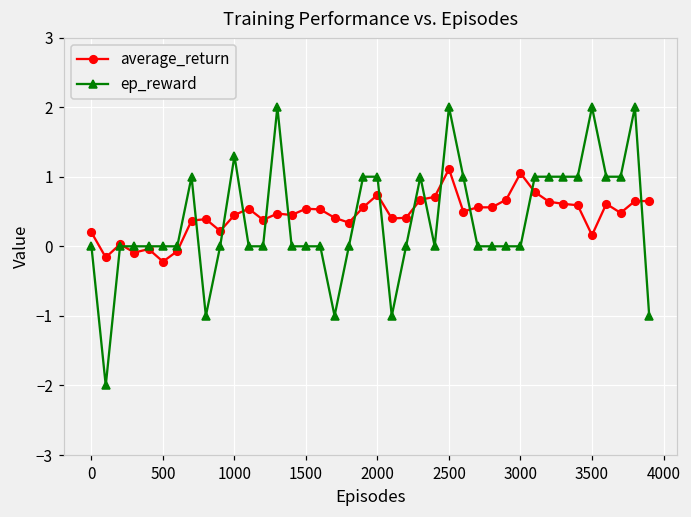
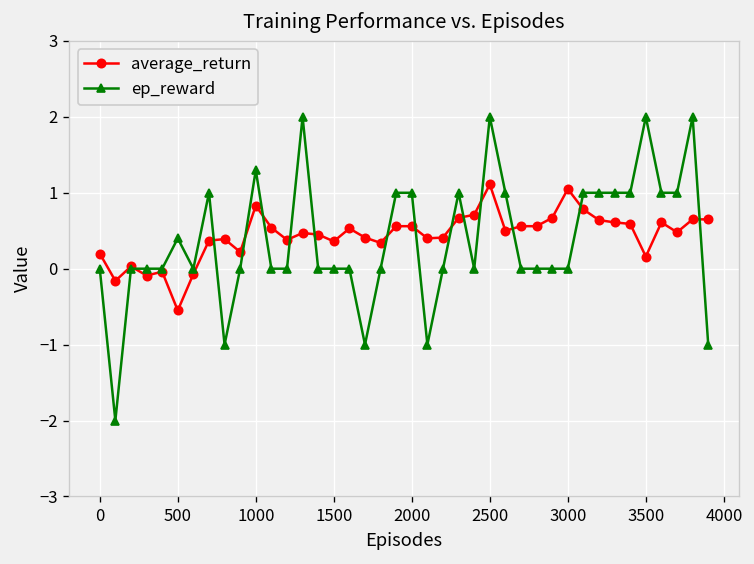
  {
    "average_return": {
      "0": 0.2,
-     "500": -0.2,
-     "1000": 0.5,
-     "1500": 0.5,
-     "2000": 0.7,
+     "500": -0.6,
+     "1000": 0.8,
+     "1500": 0.4,
+     "2000": 0.6,
      "2500": 1.1,
      "3000": 1.1,
      "3500": 0.2
    },
    "ep_reward": {
      "0": 0.0,
-     "500": 0.0,
+     "500": 0.4,
      "1000": 1.3,
      "1500": 0.0,
      "2000": 1.0,
      "2500": 2.0,
      "3000": 0.0,
      "3500": 2.0
    }
  }
